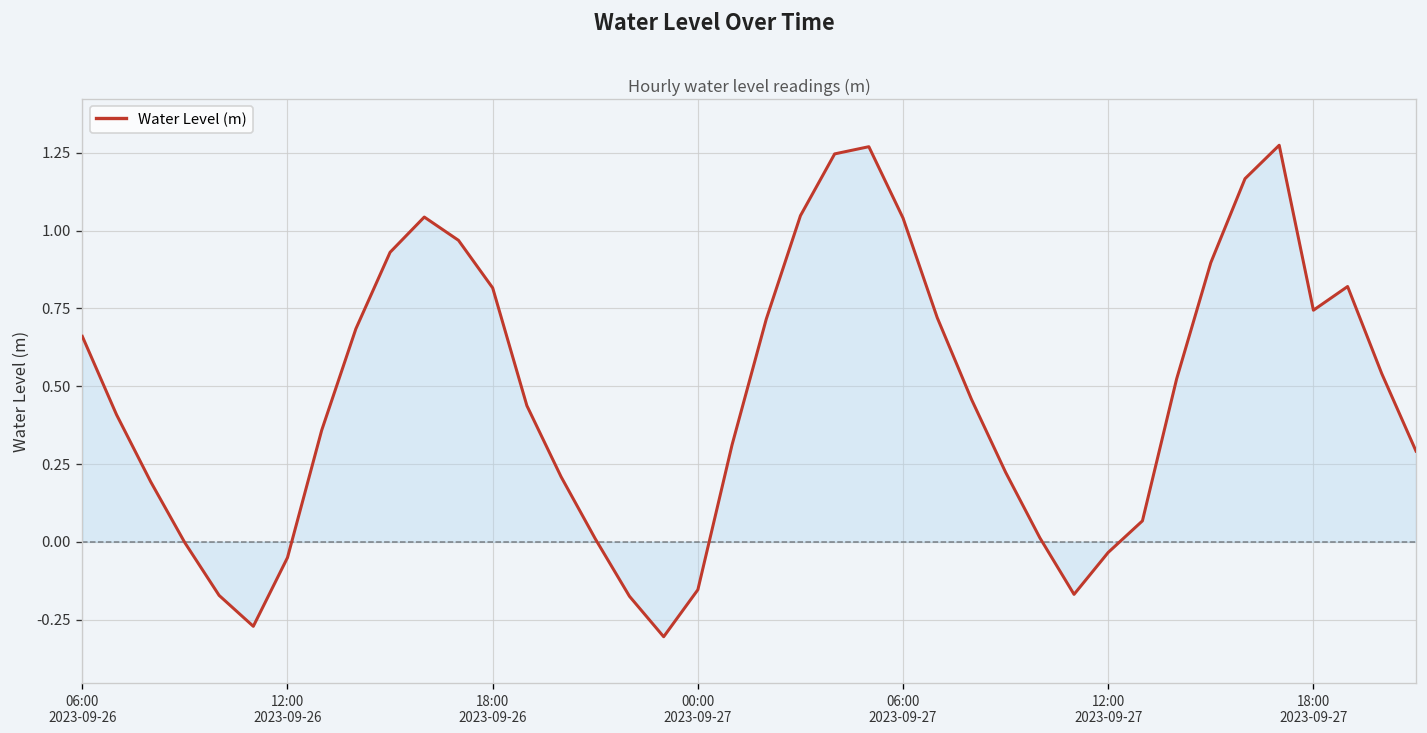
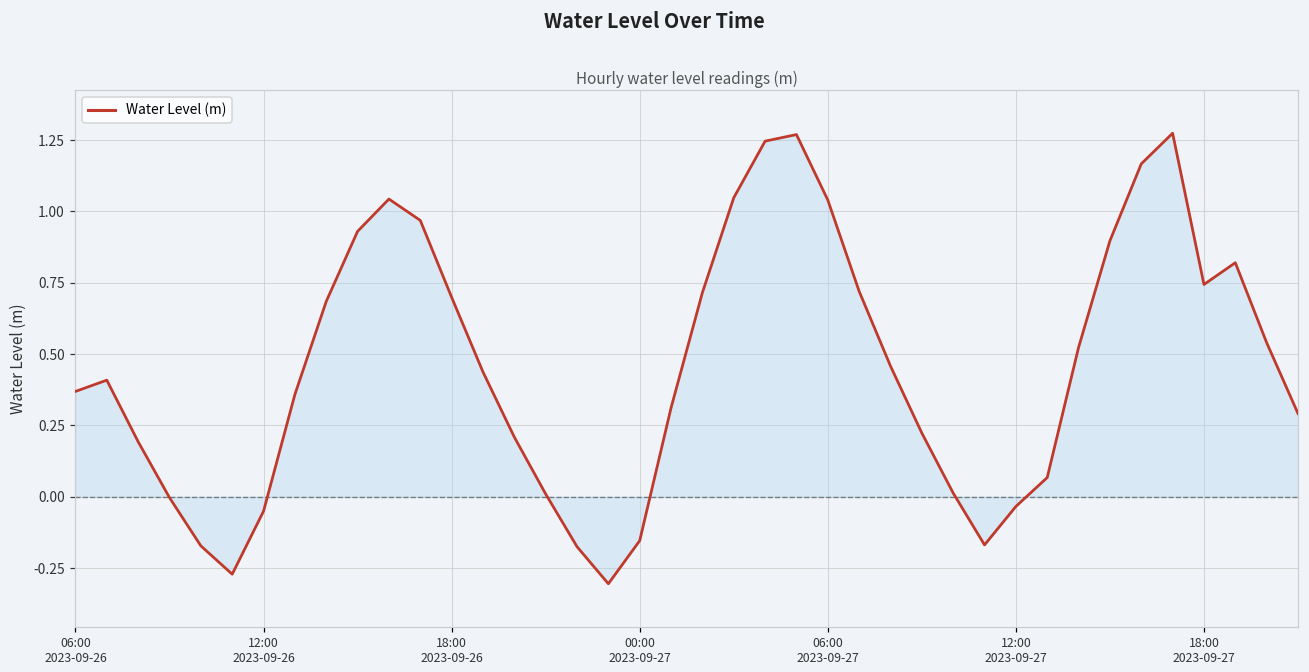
  {
    "Water Level (m)": {
-     "06:00 2023-09-26": 0.66,
+     "06:00 2023-09-26": 0.37,
      "12:00 2023-09-26": -0.05,
-     "18:00 2023-09-26": 0.82,
+     "18:00 2023-09-26": 0.70,
      "00:00 2023-09-27": -0.15,
      "12:00 2023-09-27": -0.03
    }
  }
